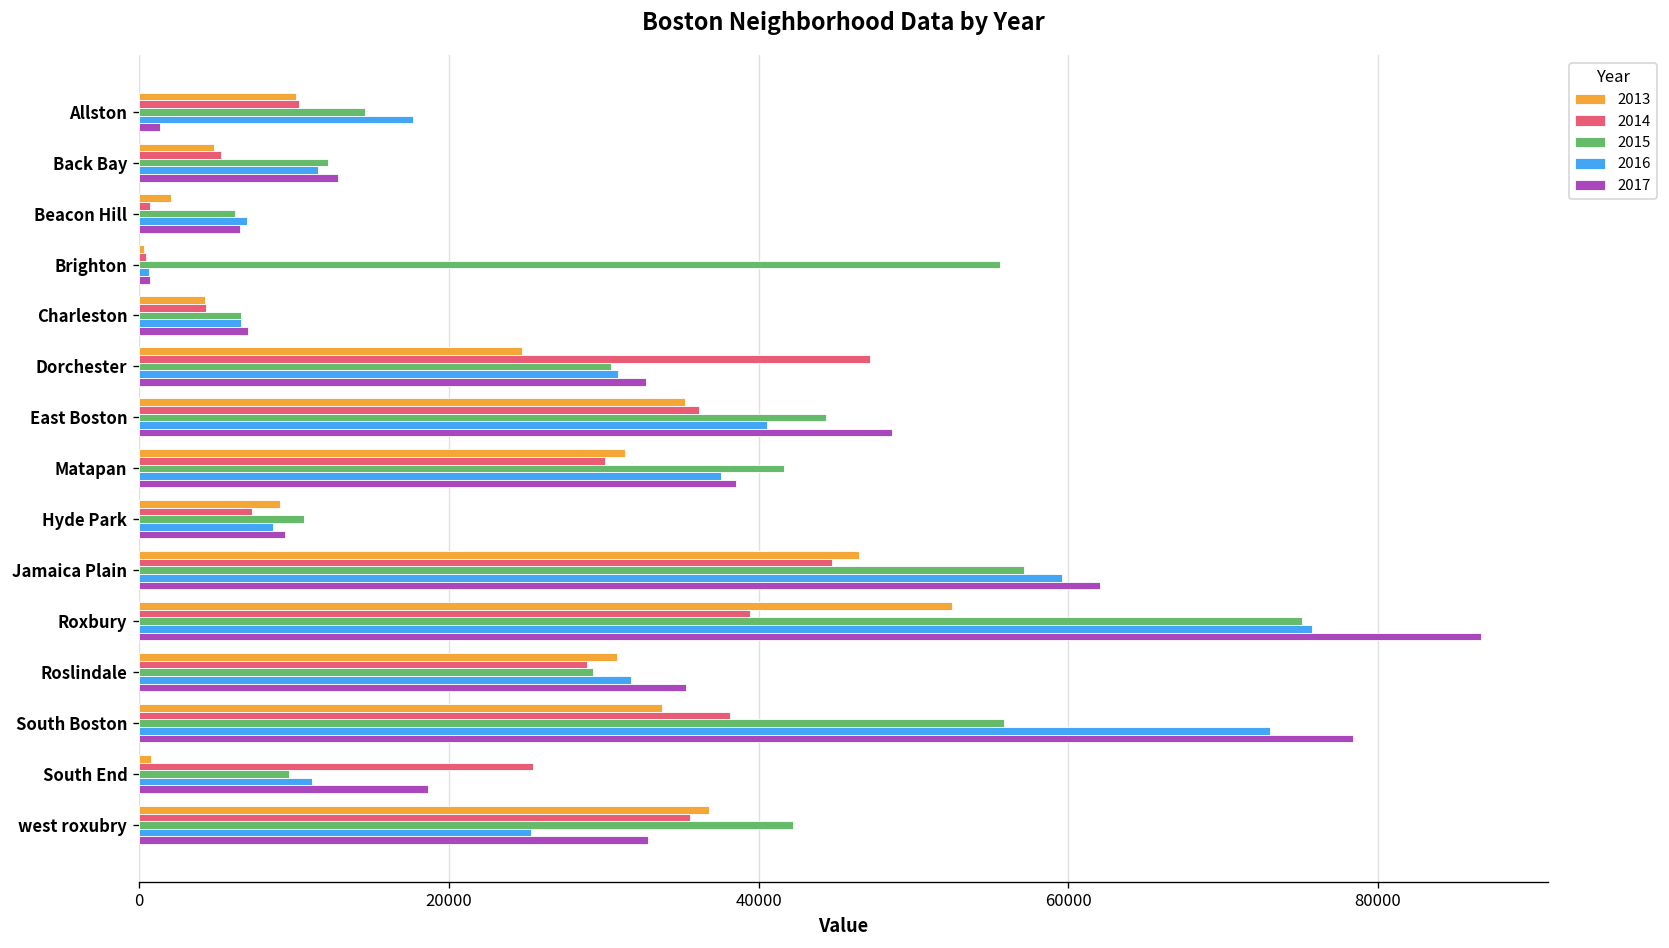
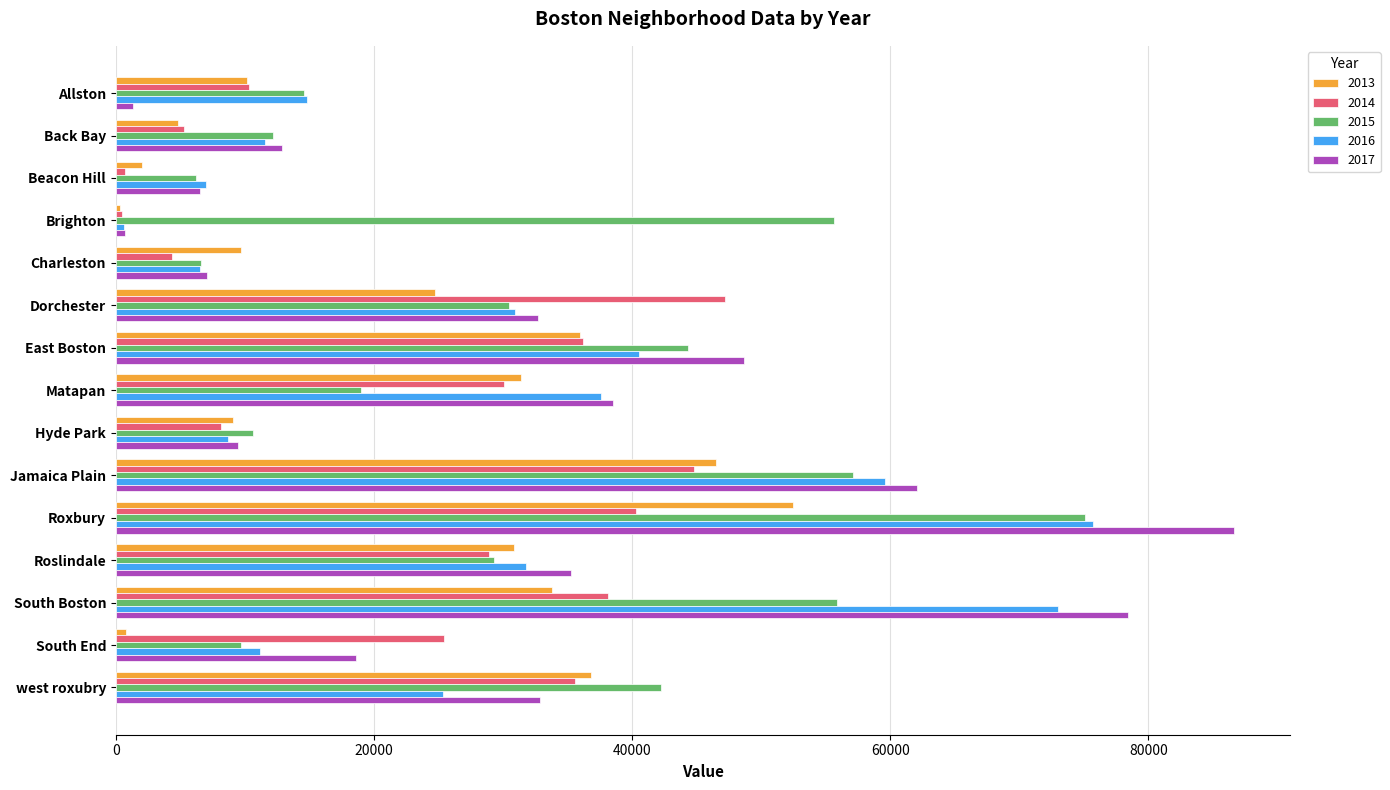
  {
    "2013": {
      "Allston": 10200,
      "Back Bay": 4800,
      "Beacon Hill": 2000,
      "Brighton": 300,
-     "Charleston": 4200,
+     "Charleston": 9700,
      "Dorchester": 24700,
-     "East Boston": 35300,
+     "East Boston": 35900,
      "Matapan": 31400,
      "Hyde Park": 9100,
      "Jamaica Plain": 46500,
      "Roxbury": 52500,
      "Roslindale": 30900,
      "South Boston": 33800,
      "South End": 800,
      "west roxubry": 36800
    },
    "2014": {
      "Allston": 10300,
      "Back Bay": 5300,
      "Beacon Hill": 700,
      "Brighton": 500,
      "Charleston": 4300,
      "Dorchester": 47200,
      "East Boston": 36200,
      "Matapan": 30100,
-     "Hyde Park": 7300,
+     "Hyde Park": 8200,
      "Jamaica Plain": 44800,
-     "Roxbury": 39500,
+     "Roxbury": 40300,
      "Roslindale": 28900,
      "South Boston": 38200,
      "South End": 25400,
      "west roxubry": 35600
    },
    "2015": {
      "Allston": 14600,
      "Back Bay": 12200,
      "Beacon Hill": 6200,
      "Brighton": 55600,
      "Charleston": 6600,
      "Dorchester": 30500,
      "East Boston": 44400,
-     "Matapan": 41700,
+     "Matapan": 19000,
      "Hyde Park": 10700,
      "Jamaica Plain": 57100,
      "Roxbury": 75100,
      "Roslindale": 29300,
      "South Boston": 55800,
      "South End": 9700,
      "west roxubry": 42200
    },
    "2016": {
-     "Allston": 17700,
+     "Allston": 14800,
      "Back Bay": 11500,
      "Beacon Hill": 7000,
      "Brighton": 600,
      "Charleston": 6600,
      "Dorchester": 30900,
      "East Boston": 40500,
      "Matapan": 37600,
      "Hyde Park": 8700,
      "Jamaica Plain": 59600,
      "Roxbury": 75700,
      "Roslindale": 31800,
      "South Boston": 73000,
      "South End": 11200,
      "west roxubry": 25300
    },
    "2017": {
      "Allston": 1400,
      "Back Bay": 12900,
      "Beacon Hill": 6500,
      "Brighton": 700,
      "Charleston": 7000,
      "Dorchester": 32700,
      "East Boston": 48600,
      "Matapan": 38500,
      "Hyde Park": 9500,
      "Jamaica Plain": 62100,
      "Roxbury": 86600,
      "Roslindale": 35300,
      "South Boston": 78400,
      "South End": 18600,
      "west roxubry": 32900
    }
  }
